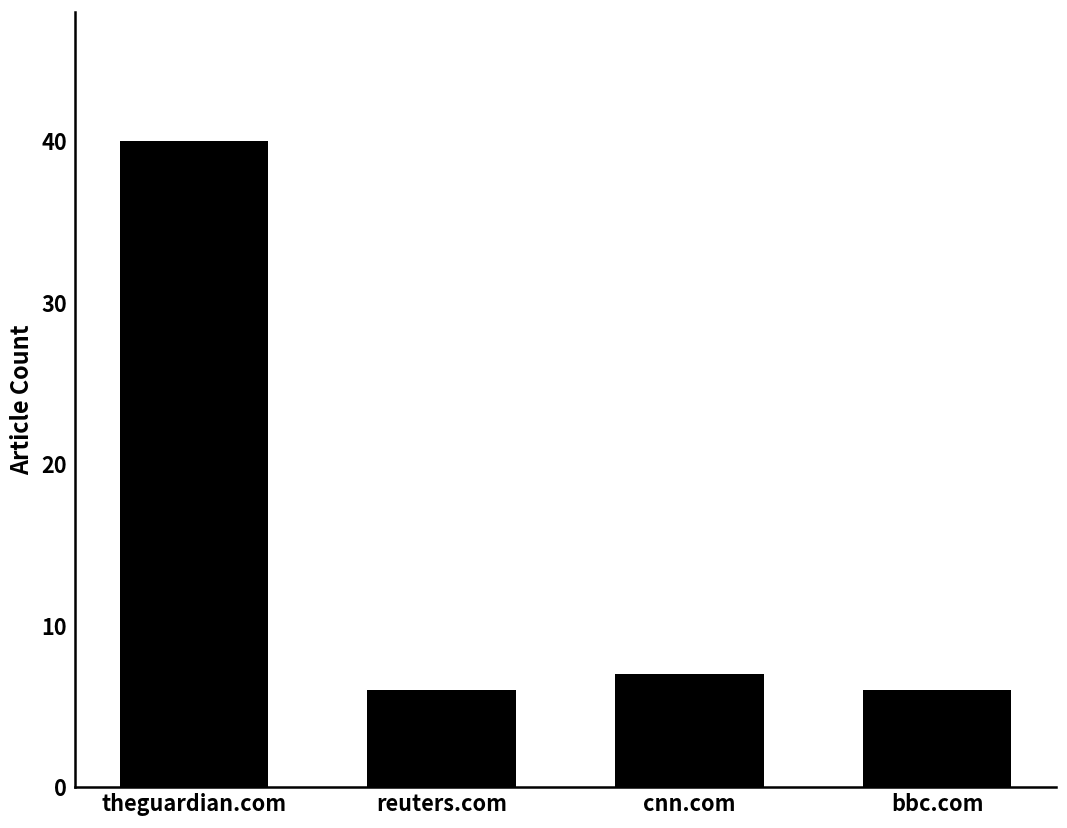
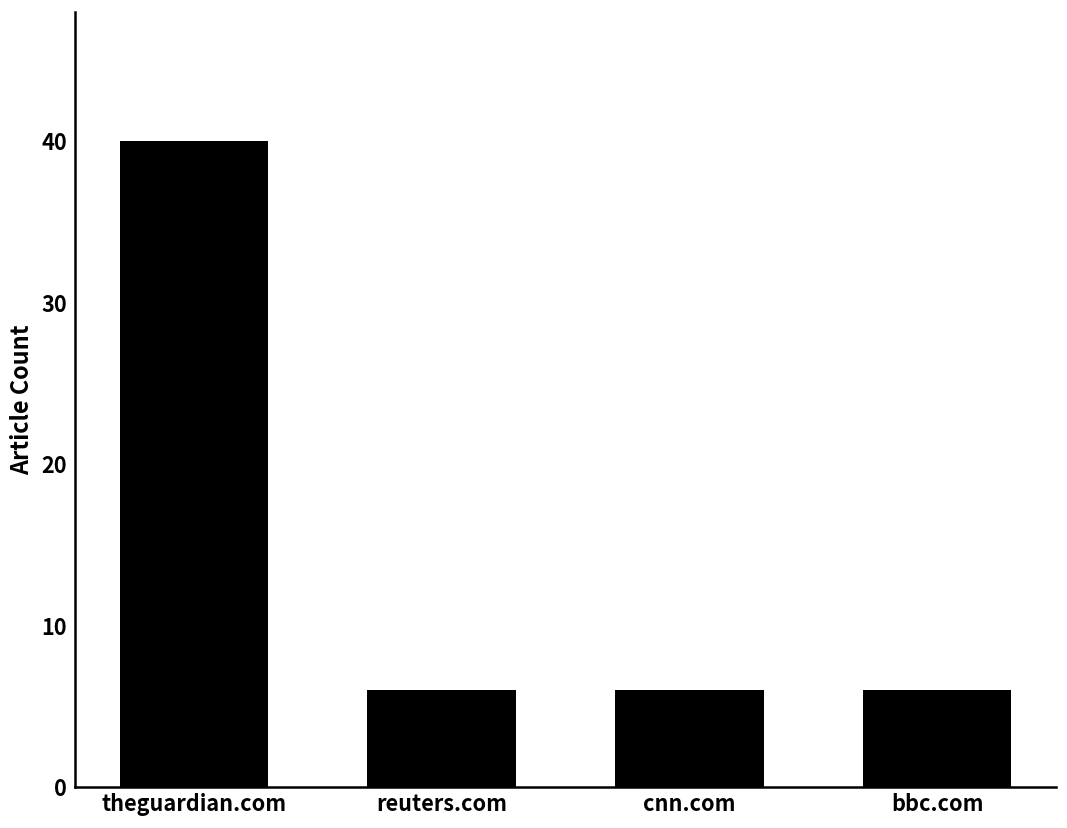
  {
    "theguardian.com": 40,
    "reuters.com": 6,
-   "cnn.com": 7,
+   "cnn.com": 6,
    "bbc.com": 6
  }
